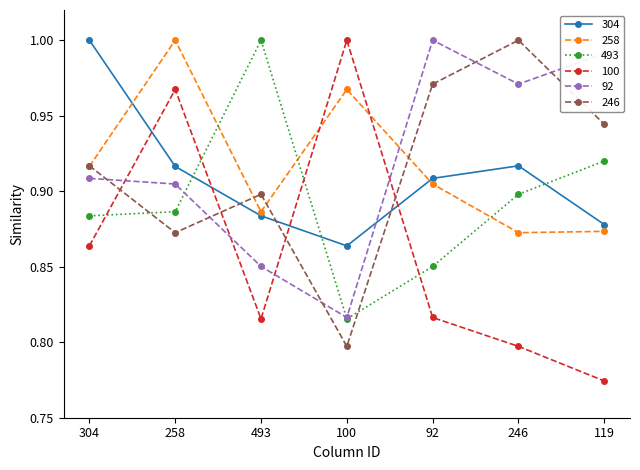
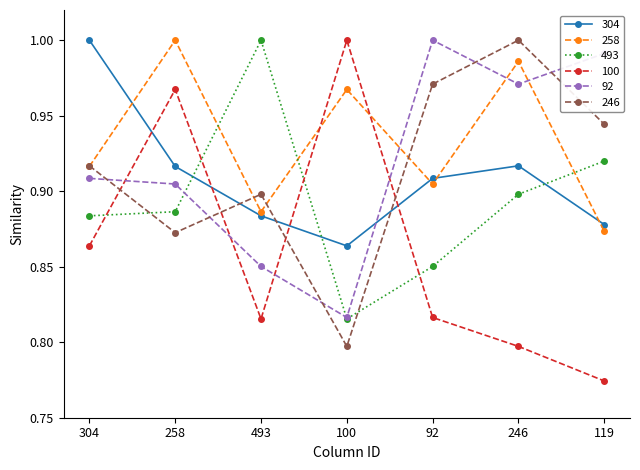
  {
    "304": {
      "304": 1.000,
      "258": 0.916,
      "493": 0.884,
      "100": 0.864,
      "92": 0.908,
      "246": 0.917,
      "119": 0.878
    },
    "258": {
      "258": 1.000,
      "493": 0.886,
      "100": 0.967,
      "92": 0.905,
-     "246": 0.873,
+     "246": 0.986,
      "119": 0.873
    },
    "493": {
      "304": 0.884,
      "258": 0.886,
      "493": 1.000,
      "92": 0.850,
      "246": 0.898,
      "119": 0.920
    },
    "100": {
      "304": 0.864,
      "258": 0.967,
      "493": 0.815,
      "100": 1.000,
      "92": 0.816,
      "246": 0.797,
      "119": 0.774
    },
    "92": {
      "304": 0.908,
      "258": 0.905,
      "493": 0.850,
      "92": 1.000,
      "246": 0.971
    },
    "246": {
      "258": 0.873,
      "493": 0.898,
      "100": 0.797,
      "92": 0.971,
      "246": 1.000,
      "119": 0.944
    }
  }
